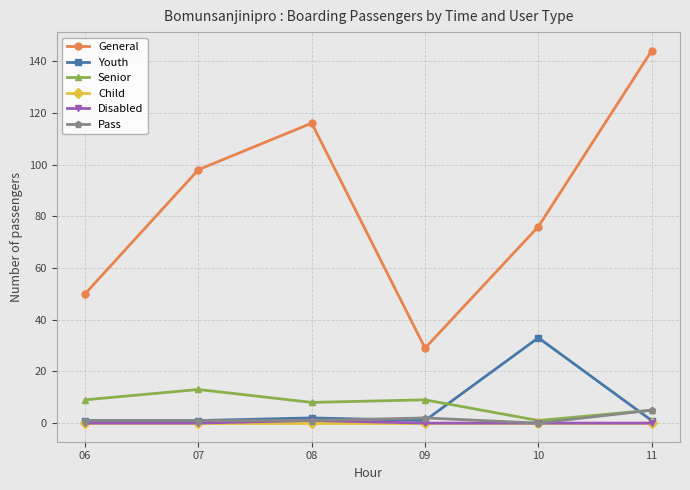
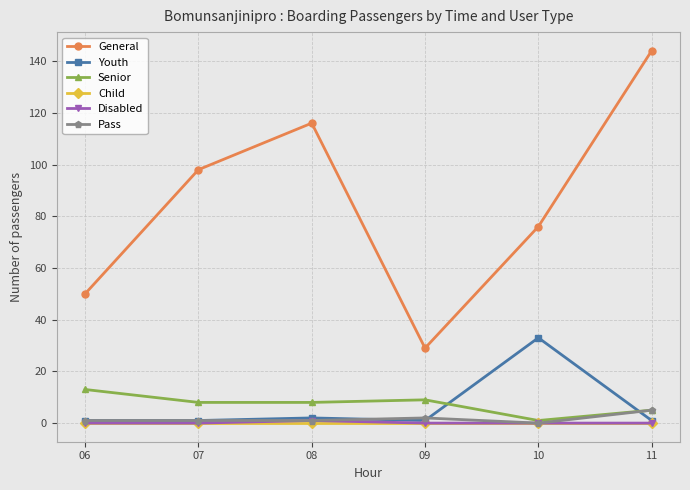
  {
    "General": {
      "06": 50,
      "07": 98,
      "08": 116,
      "09": 29,
      "10": 76,
      "11": 144
    },
    "Youth": {
      "08": 2,
      "09": 1,
      "10": 33,
      "11": 1
    },
    "Senior": {
-     "06": 9,
-     "07": 13,
+     "06": 13,
+     "07": 8,
      "08": 8,
      "09": 9,
      "10": 1
    },
    "Child": {
      "08": 0
    },
    "Pass": {
      "09": 2
    }
  }
